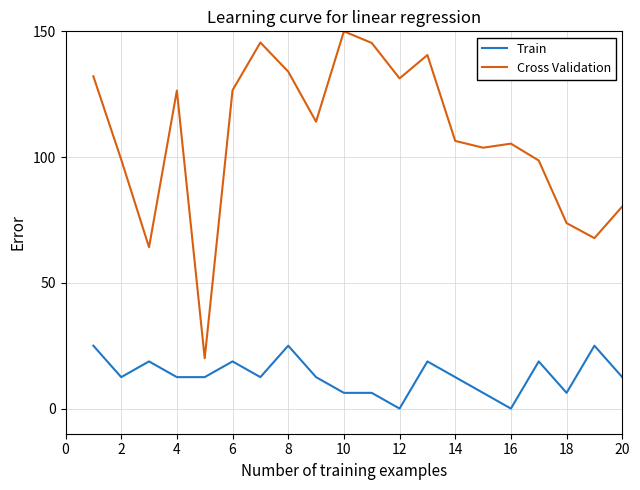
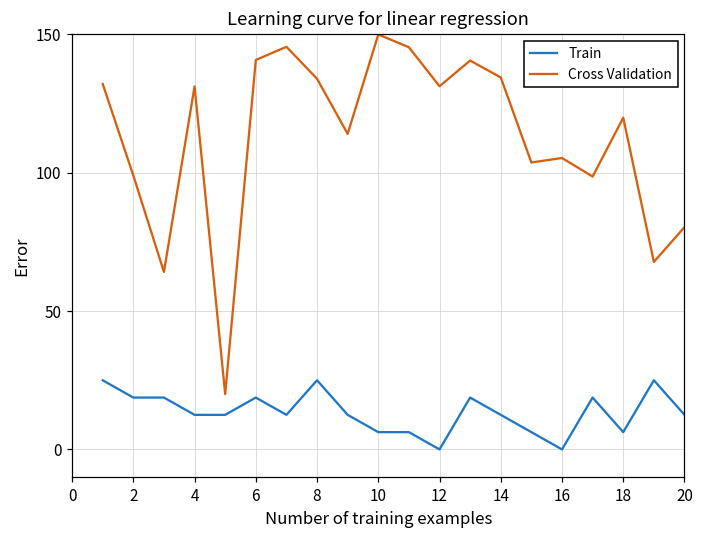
  {
    "Train": {
-     "2": 13,
+     "2": 19,
      "4": 13,
      "6": 19,
      "8": 25,
      "10": 6,
      "12": 0,
      "14": 13,
      "16": 0,
      "18": 6,
      "20": 13
    },
    "Cross Validation": {
      "2": 99,
-     "4": 126,
-     "6": 127,
+     "4": 131,
+     "6": 141,
      "8": 134,
      "10": 150,
      "12": 131,
-     "14": 106,
+     "14": 134,
      "16": 105,
-     "18": 74,
+     "18": 120,
      "20": 80
    }
  }
